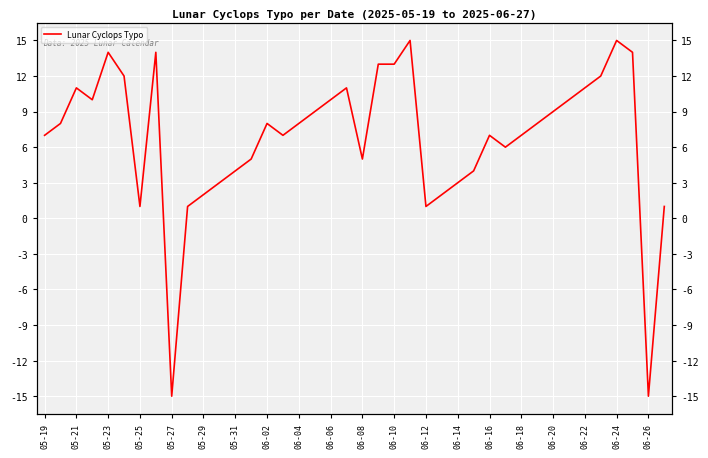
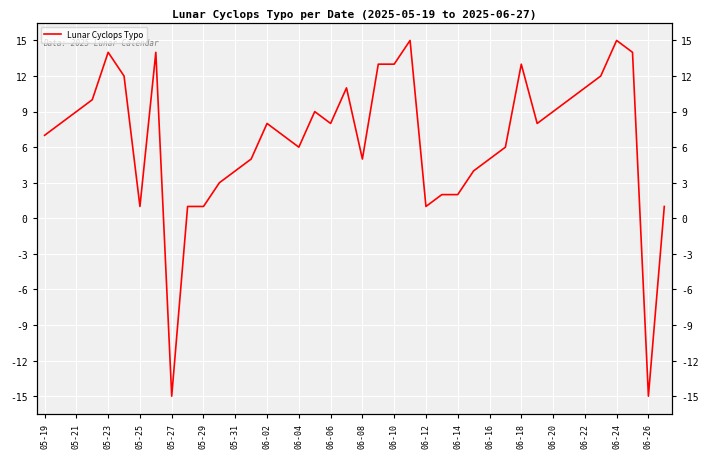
  {
    "05-19": 7,
-   "05-21": 11,
+   "05-21": 9,
    "05-25": 1,
    "05-27": -15,
-   "05-29": 2,
+   "05-29": 1,
    "05-31": 4,
    "06-02": 8,
-   "06-04": 8,
-   "06-06": 10,
+   "06-04": 6,
+   "06-06": 8,
    "06-08": 5,
    "06-10": 13,
    "06-12": 1,
-   "06-14": 3,
-   "06-16": 7,
-   "06-18": 7,
+   "06-14": 2,
+   "06-16": 5,
+   "06-18": 13,
    "06-20": 9,
    "06-22": 11,
    "06-24": 15,
    "06-26": -15
  }
